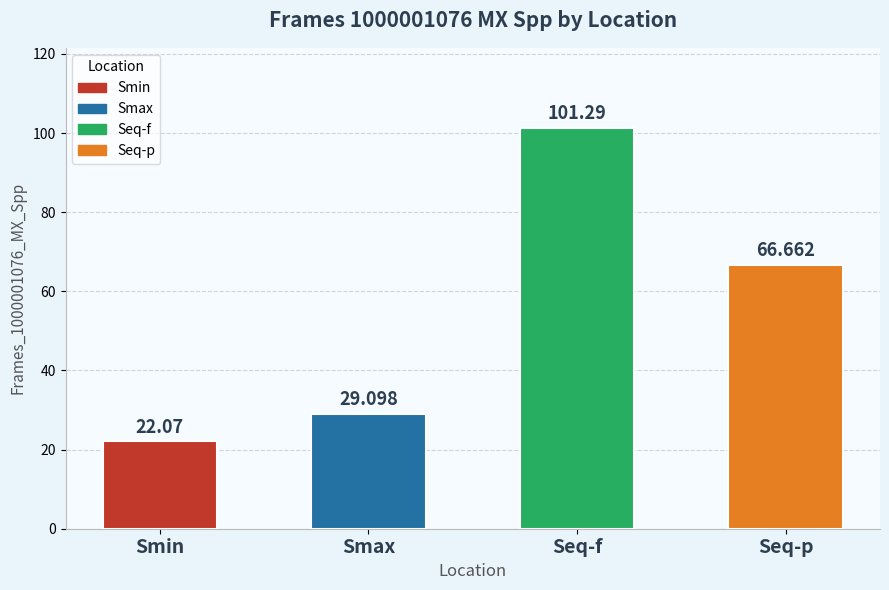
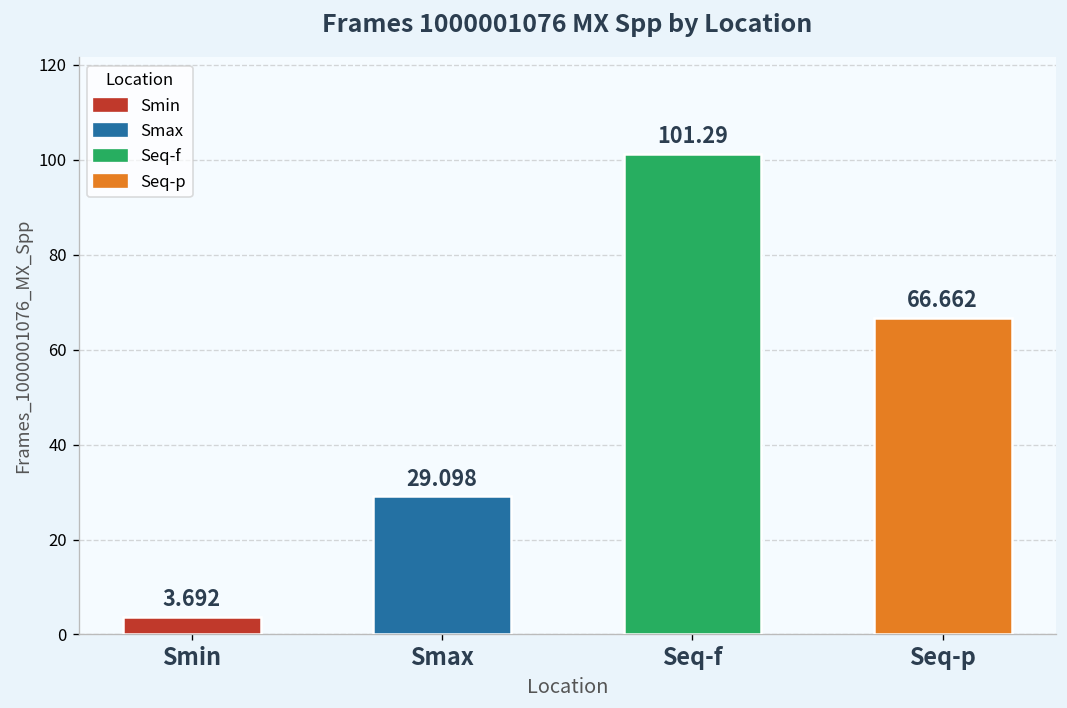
  {
-   "Smin": 22.07,
+   "Smin": 3.692,
    "Smax": 29.098,
    "Seq-f": 101.29,
    "Seq-p": 66.662
  }
